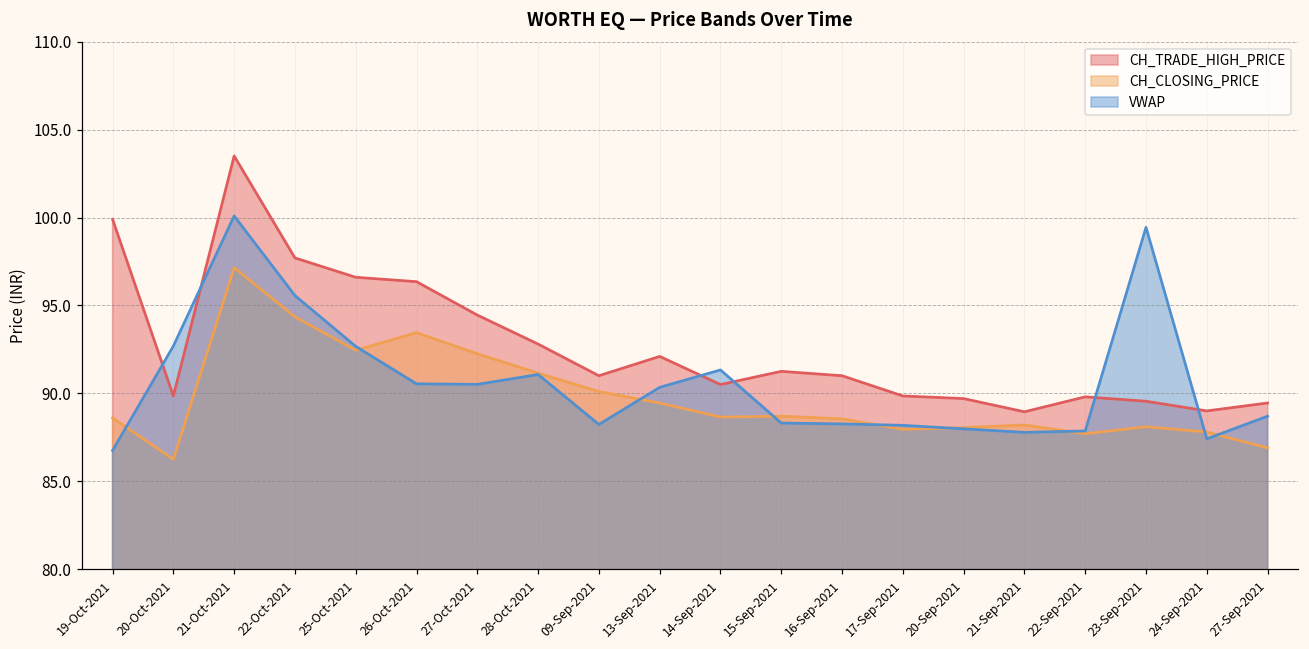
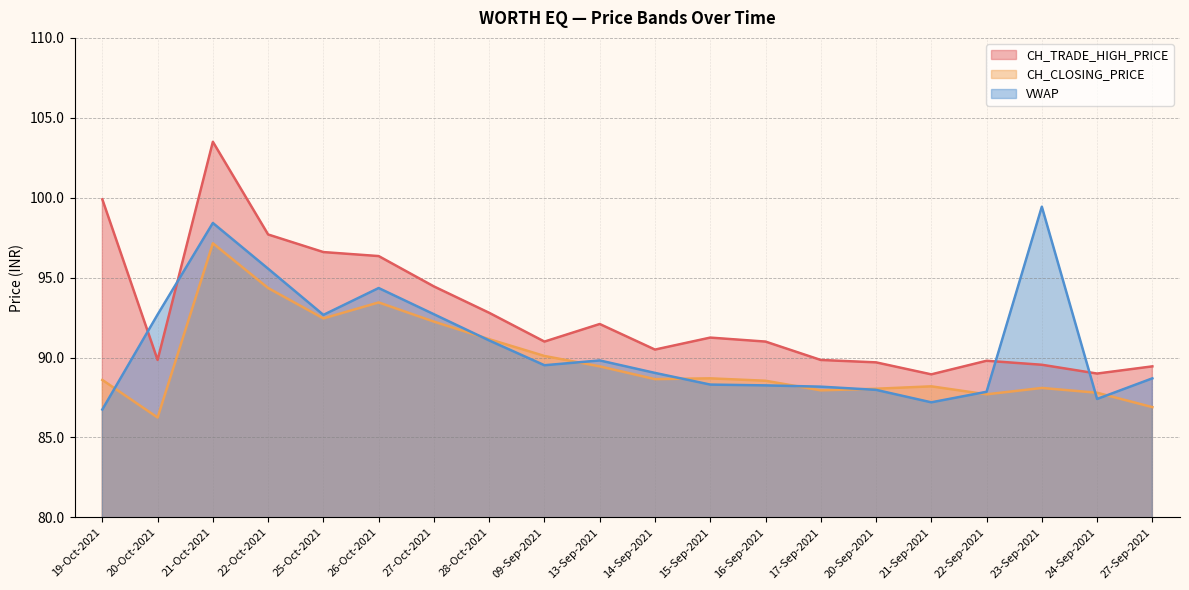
  {
    "VWAP": {
      "19-Oct-2021": 86.8,
      "20-Oct-2021": 92.7,
-     "21-Oct-2021": 100.1,
+     "21-Oct-2021": 98.4,
      "22-Oct-2021": 95.6,
      "25-Oct-2021": 92.7,
-     "26-Oct-2021": 90.5,
-     "27-Oct-2021": 90.5,
-     "09-Sep-2021": 88.2,
-     "13-Sep-2021": 90.3,
-     "14-Sep-2021": 91.3,
+     "26-Oct-2021": 94.4,
+     "27-Oct-2021": 92.7,
+     "09-Sep-2021": 89.5,
+     "13-Sep-2021": 89.8,
+     "14-Sep-2021": 89.0,
      "15-Sep-2021": 88.3,
      "16-Sep-2021": 88.3,
      "17-Sep-2021": 88.2,
-     "21-Sep-2021": 87.8,
+     "21-Sep-2021": 87.2,
      "23-Sep-2021": 99.4,
      "24-Sep-2021": 87.4,
      "27-Sep-2021": 88.7
    }
  }
